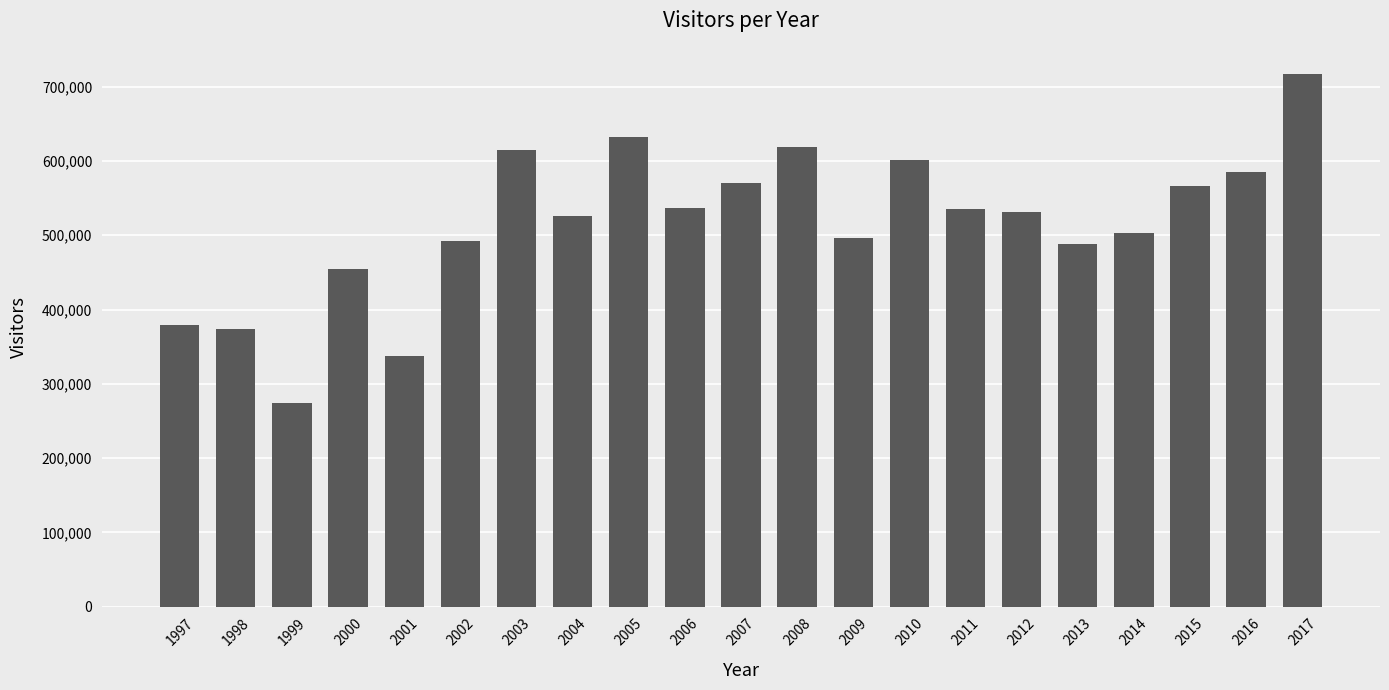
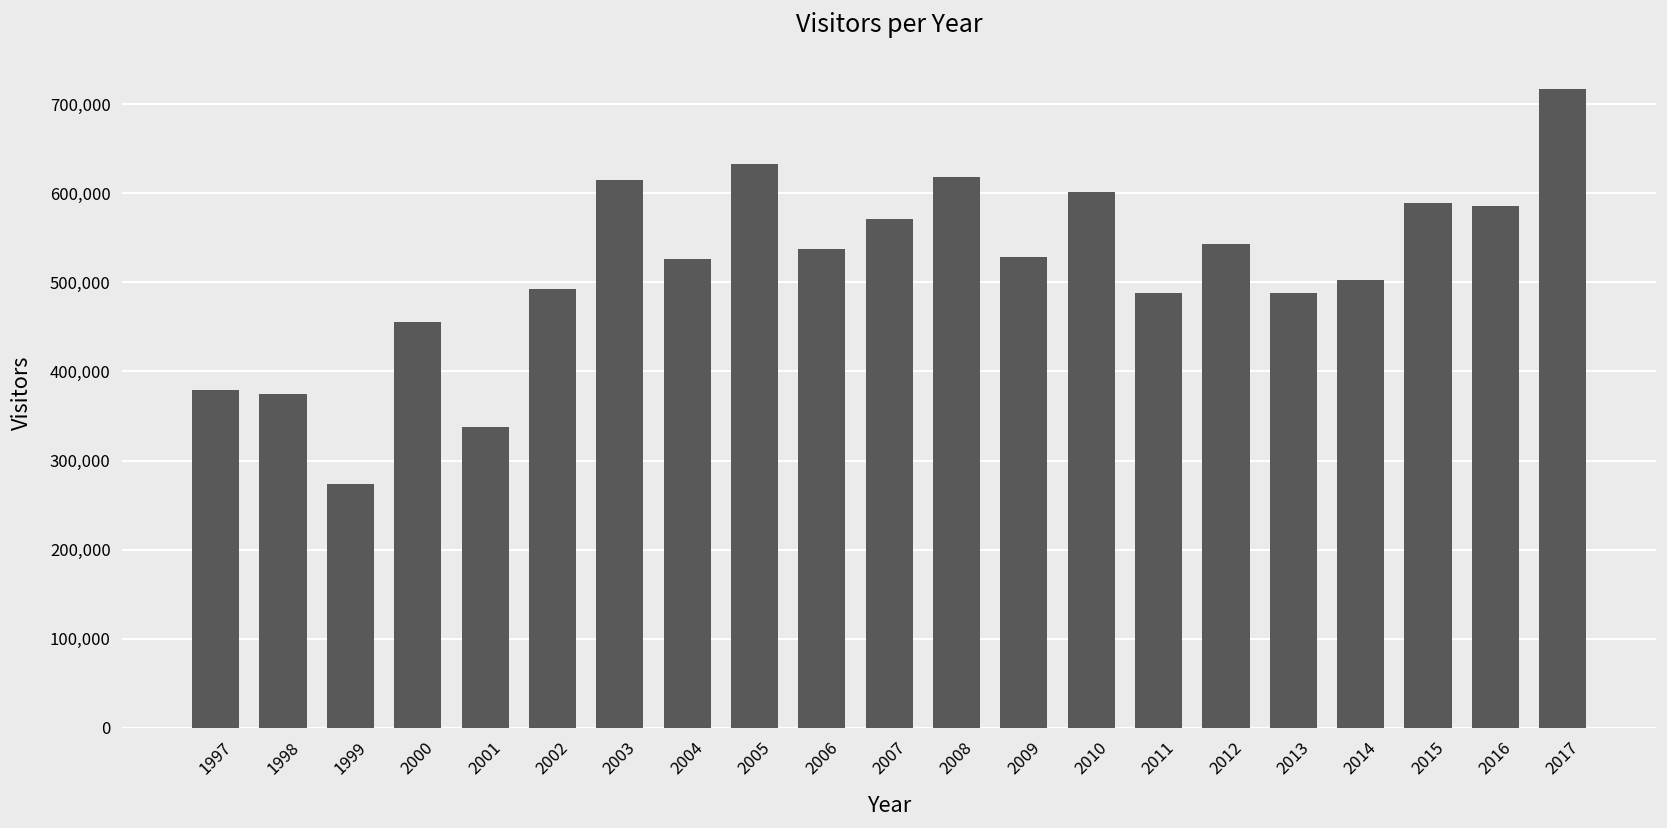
  {
    "1997": "380,000",
    "1998": "370,000",
    "1999": "270,000",
    "2000": "460,000",
    "2001": "340,000",
    "2002": "490,000",
    "2003": "620,000",
    "2004": "530,000",
    "2005": "630,000",
    "2006": "540,000",
    "2007": "570,000",
    "2008": "620,000",
-   "2009": "500,000",
+   "2009": "530,000",
    "2010": "600,000",
-   "2011": "540,000",
-   "2012": "530,000",
+   "2011": "490,000",
+   "2012": "540,000",
    "2013": "490,000",
    "2014": "500,000",
-   "2015": "570,000",
+   "2015": "590,000",
    "2016": "590,000",
    "2017": "720,000"
  }
